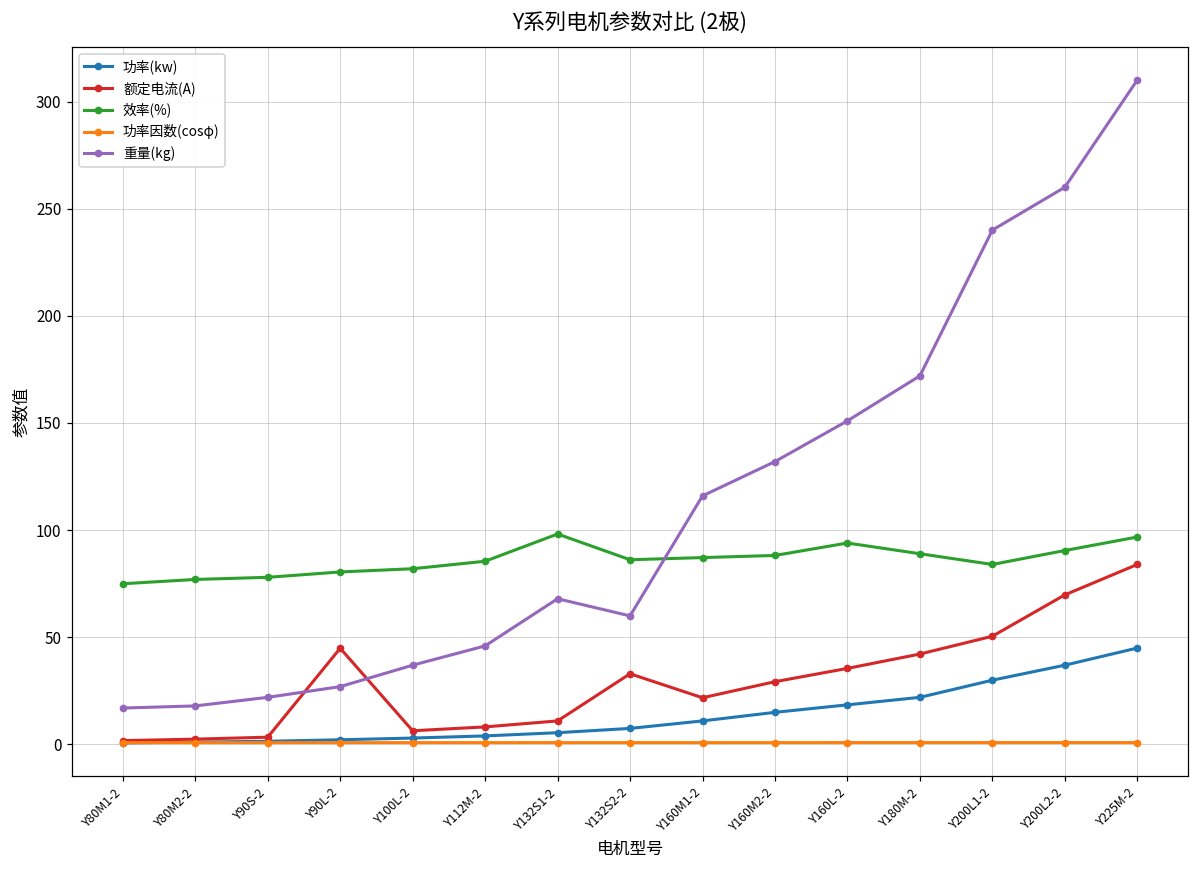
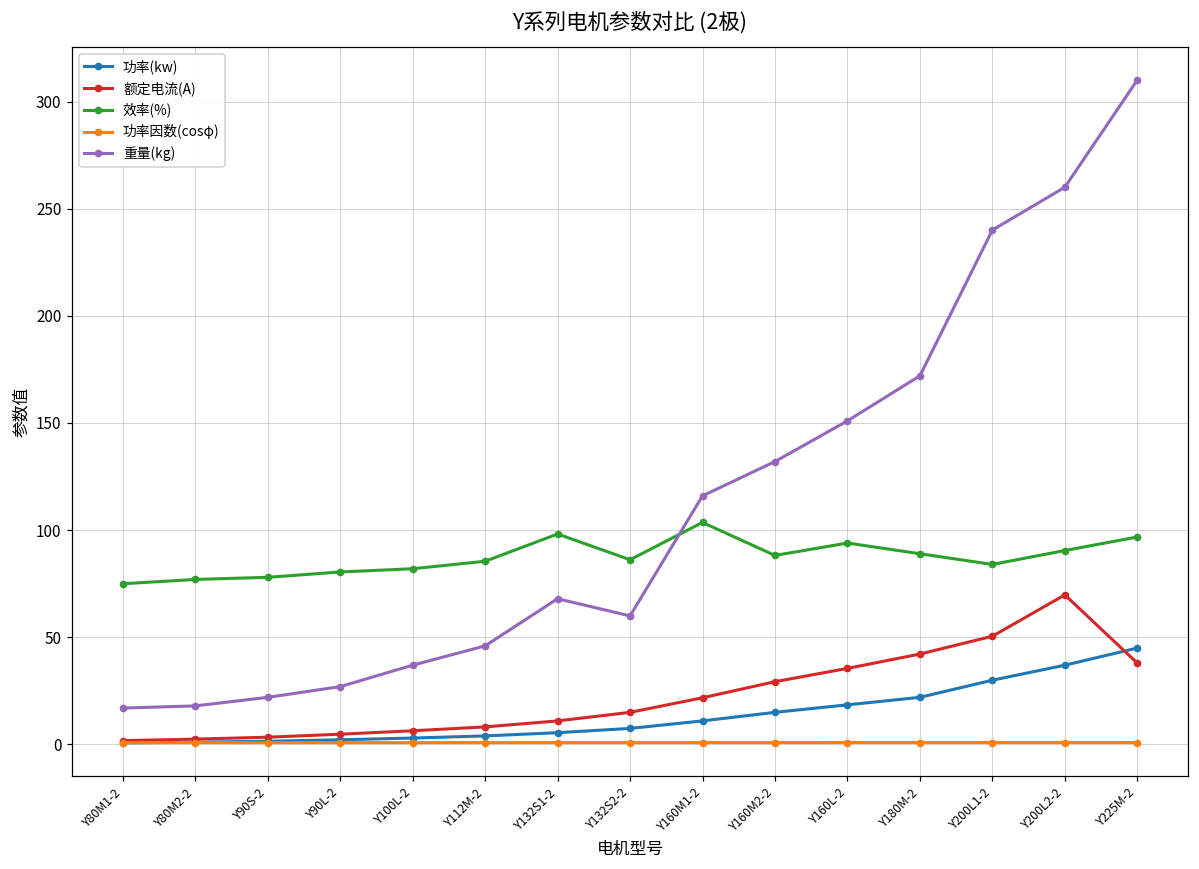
  {
    "功率(kw)": {
      "Y90L-2": 2,
      "Y100L-2": 3,
      "Y112M-2": 4,
      "Y132S1-2": 6,
      "Y132S2-2": 8,
      "Y160M1-2": 11,
      "Y160M2-2": 15,
      "Y160L-2": 19,
      "Y180M-2": 22,
      "Y200L1-2": 30,
      "Y200L2-2": 37,
      "Y225M-2": 45
    },
    "额定电流(A)": {
      "Y80M2-2": 3,
      "Y90S-2": 3,
-     "Y90L-2": 45,
+     "Y90L-2": 5,
      "Y100L-2": 6,
      "Y112M-2": 8,
      "Y132S1-2": 11,
-     "Y132S2-2": 33,
+     "Y132S2-2": 15,
      "Y160M1-2": 22,
      "Y160M2-2": 29,
      "Y160L-2": 36,
      "Y180M-2": 42,
      "Y200L1-2": 51,
      "Y200L2-2": 70,
-     "Y225M-2": 84
+     "Y225M-2": 38
    },
    "效率(%)": {
      "Y80M1-2": 75,
      "Y80M2-2": 77,
      "Y90S-2": 78,
      "Y90L-2": 81,
      "Y100L-2": 82,
      "Y112M-2": 86,
      "Y132S1-2": 98,
      "Y132S2-2": 86,
-     "Y160M1-2": 87,
+     "Y160M1-2": 104,
      "Y160M2-2": 88,
      "Y160L-2": 94,
      "Y180M-2": 89,
      "Y200L1-2": 84,
      "Y200L2-2": 91,
      "Y225M-2": 97
    },
    "功率因数(cosφ)": {
      "Y90L-2": 1,
      "Y100L-2": 1,
      "Y112M-2": 1,
      "Y132S1-2": 1,
      "Y132S2-2": 1,
      "Y160M1-2": 1,
      "Y160M2-2": 1,
      "Y160L-2": 1,
      "Y180M-2": 1,
      "Y200L1-2": 1,
      "Y200L2-2": 1,
      "Y225M-2": 1
    },
    "重量(kg)": {
      "Y80M1-2": 17,
      "Y80M2-2": 18,
      "Y90S-2": 22,
      "Y90L-2": 27,
      "Y100L-2": 37,
      "Y112M-2": 46,
      "Y132S1-2": 68,
      "Y132S2-2": 60,
      "Y160M1-2": 116,
      "Y160M2-2": 132,
      "Y160L-2": 151,
      "Y180M-2": 172,
      "Y200L1-2": 240,
      "Y200L2-2": 260,
      "Y225M-2": 310
    }
  }
